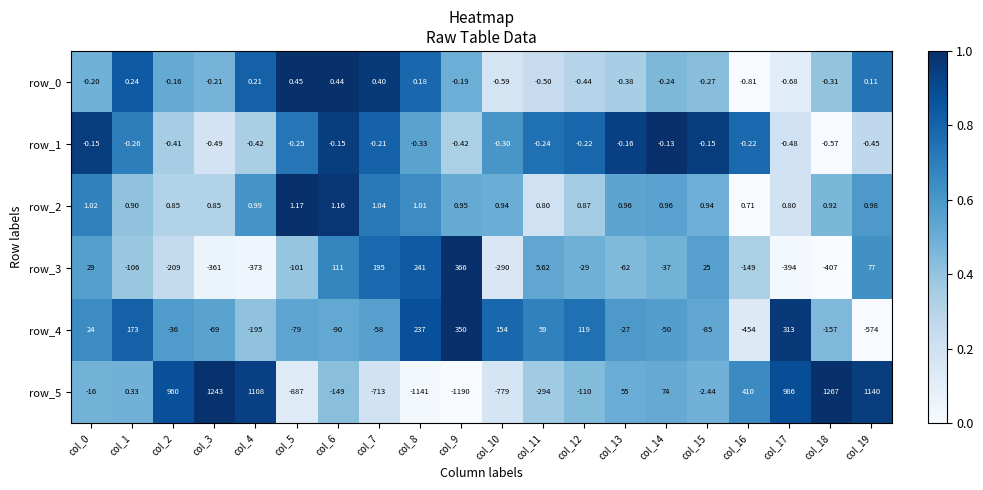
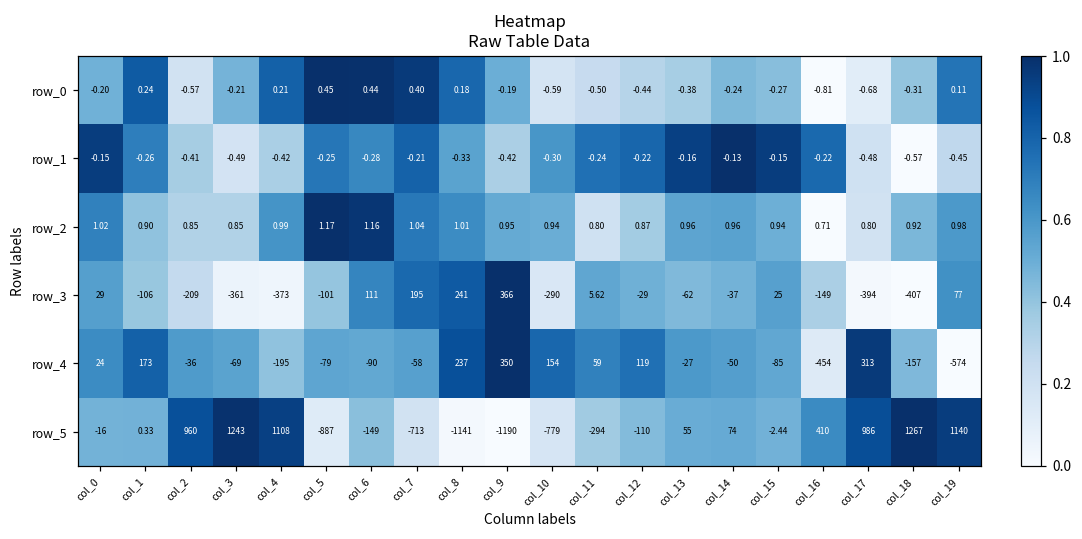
  {
    "row_0": {
      "col_0": -0.20,
      "col_1": 0.24,
-     "col_2": -0.16,
+     "col_2": -0.57,
      "col_3": -0.21,
      "col_4": 0.21,
      "col_5": 0.45,
      "col_6": 0.44,
      "col_7": 0.40,
      "col_8": 0.18,
      "col_9": -0.19,
      "col_10": -0.59,
      "col_11": -0.50,
      "col_12": -0.44,
      "col_13": -0.38,
      "col_14": -0.24,
      "col_15": -0.27,
      "col_16": -0.81,
      "col_17": -0.68,
      "col_18": -0.31,
      "col_19": 0.11
    },
    "row_1": {
      "col_0": -0.15,
      "col_1": -0.26,
      "col_2": -0.41,
      "col_3": -0.49,
      "col_4": -0.42,
      "col_5": -0.25,
-     "col_6": -0.15,
+     "col_6": -0.28,
      "col_7": -0.21,
      "col_8": -0.33,
      "col_9": -0.42,
      "col_10": -0.30,
      "col_11": -0.24,
      "col_12": -0.22,
      "col_13": -0.16,
      "col_14": -0.13,
      "col_15": -0.15,
      "col_16": -0.22,
      "col_17": -0.48,
      "col_18": -0.57,
      "col_19": -0.45
    },
    "row_2": {
      "col_0": 1.02,
      "col_1": 0.90,
      "col_2": 0.85,
      "col_3": 0.85,
      "col_4": 0.99,
      "col_5": 1.17,
      "col_6": 1.16,
      "col_7": 1.04,
      "col_8": 1.01,
      "col_9": 0.95,
      "col_10": 0.94,
      "col_11": 0.80,
      "col_12": 0.87,
      "col_13": 0.96,
      "col_14": 0.96,
      "col_15": 0.94,
      "col_16": 0.71,
      "col_17": 0.80,
      "col_18": 0.92,
      "col_19": 0.98
    },
    "row_3": {
      "col_0": 29,
      "col_1": -106,
      "col_2": -209,
      "col_3": -361,
      "col_4": -373,
      "col_5": -101,
      "col_6": 111,
      "col_7": 195,
      "col_8": 241,
      "col_9": 366,
      "col_10": -290,
      "col_11": 5.62,
      "col_12": -29,
      "col_13": -62,
      "col_14": -37,
      "col_15": 25,
      "col_16": -149,
      "col_17": -394,
      "col_18": -407,
      "col_19": 77
    },
    "row_4": {
      "col_0": 24,
      "col_1": 173,
      "col_2": -36,
      "col_3": -69,
      "col_4": -195,
      "col_5": -79,
      "col_6": -90,
      "col_7": -58,
      "col_8": 237,
      "col_9": 350,
      "col_10": 154,
      "col_11": 59,
      "col_12": 119,
      "col_13": -27,
      "col_14": -50,
      "col_15": -85,
      "col_16": -454,
      "col_17": 313,
      "col_18": -157,
      "col_19": -574
    },
    "row_5": {
      "col_0": -16,
      "col_1": 0.33,
      "col_2": 960,
      "col_3": 1243,
      "col_4": 1108,
      "col_5": -887,
      "col_6": -149,
      "col_7": -713,
      "col_8": -1141,
      "col_9": -1190,
      "col_10": -779,
      "col_11": -294,
      "col_12": -110,
      "col_13": 55,
      "col_14": 74,
      "col_15": -2.44,
      "col_16": 410,
      "col_17": 986,
      "col_18": 1267,
      "col_19": 1140
    }
  }
